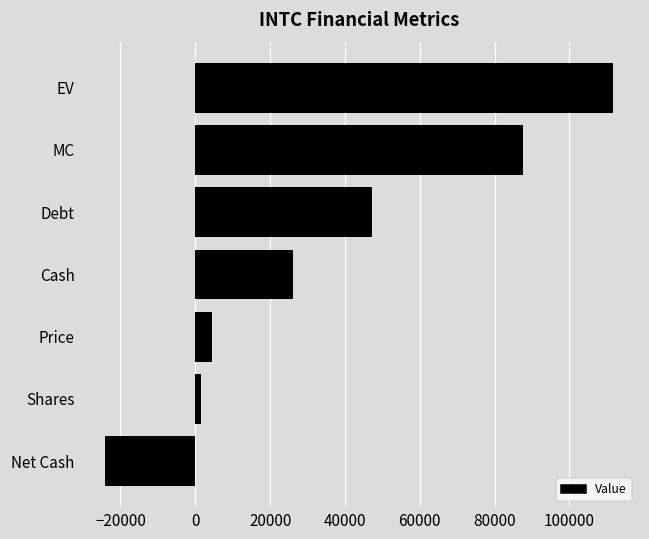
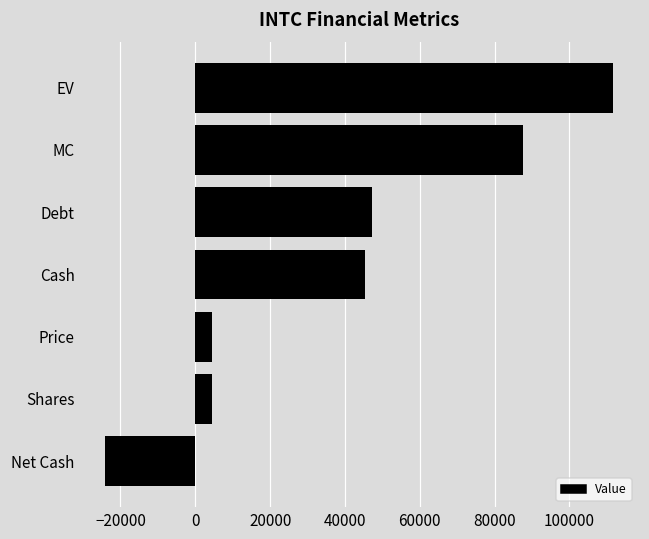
  {
    "EV": 112000,
    "MC": 87000,
    "Debt": 47000,
-   "Cash": 26000,
+   "Cash": 45000,
    "Price": 5000,
-   "Shares": 2000,
+   "Shares": 4000,
    "Net Cash": -24000
  }
